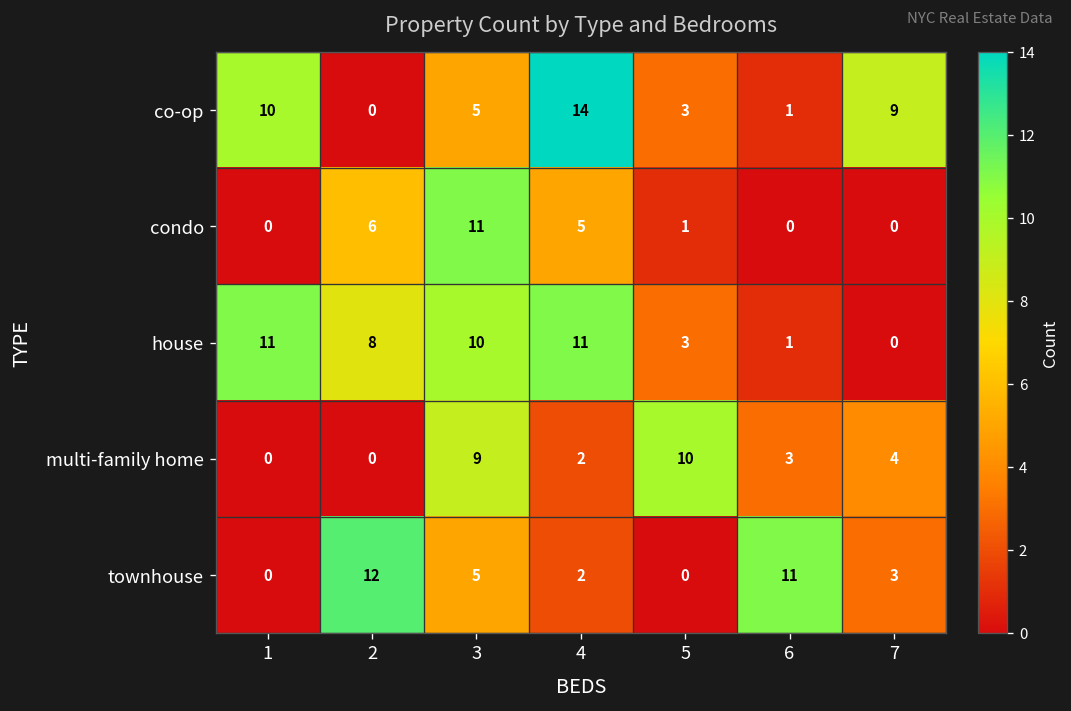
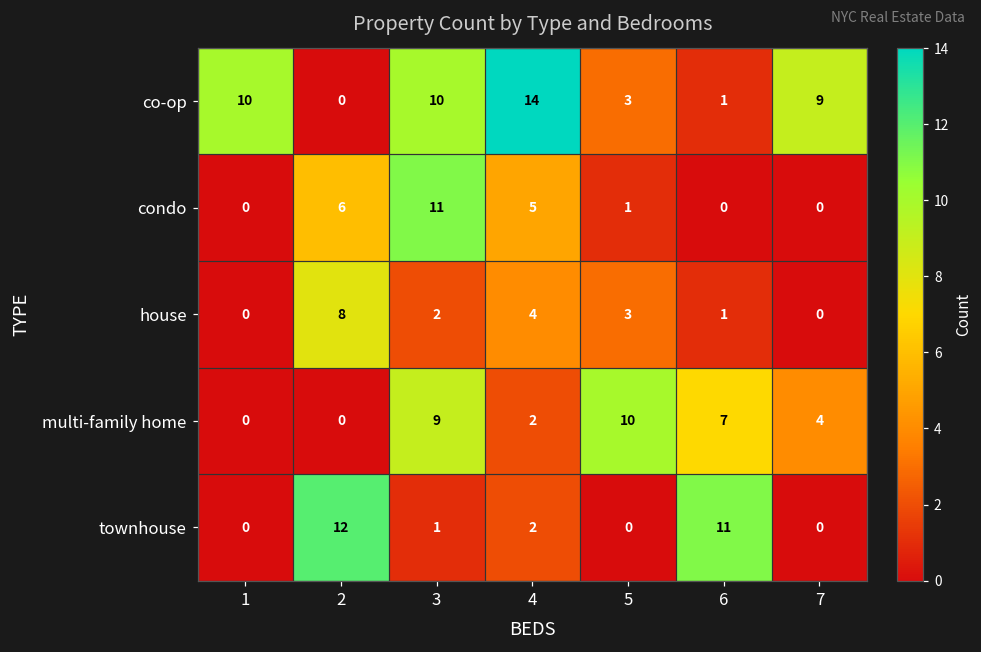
  {
    "co-op": {
      "1": 10,
      "2": 0,
-     "3": 5,
+     "3": 10,
      "4": 14,
      "5": 3,
      "6": 1,
      "7": 9
    },
    "condo": {
      "1": 0,
      "2": 6,
      "3": 11,
      "4": 5,
      "5": 1,
      "6": 0,
      "7": 0
    },
    "house": {
-     "1": 11,
+     "1": 0,
      "2": 8,
-     "3": 10,
-     "4": 11,
+     "3": 2,
+     "4": 4,
      "5": 3,
      "6": 1,
      "7": 0
    },
    "multi-family home": {
      "1": 0,
      "2": 0,
      "3": 9,
      "4": 2,
      "5": 10,
-     "6": 3,
+     "6": 7,
      "7": 4
    },
    "townhouse": {
      "1": 0,
      "2": 12,
-     "3": 5,
+     "3": 1,
      "4": 2,
      "5": 0,
      "6": 11,
-     "7": 3
+     "7": 0
    }
  }
